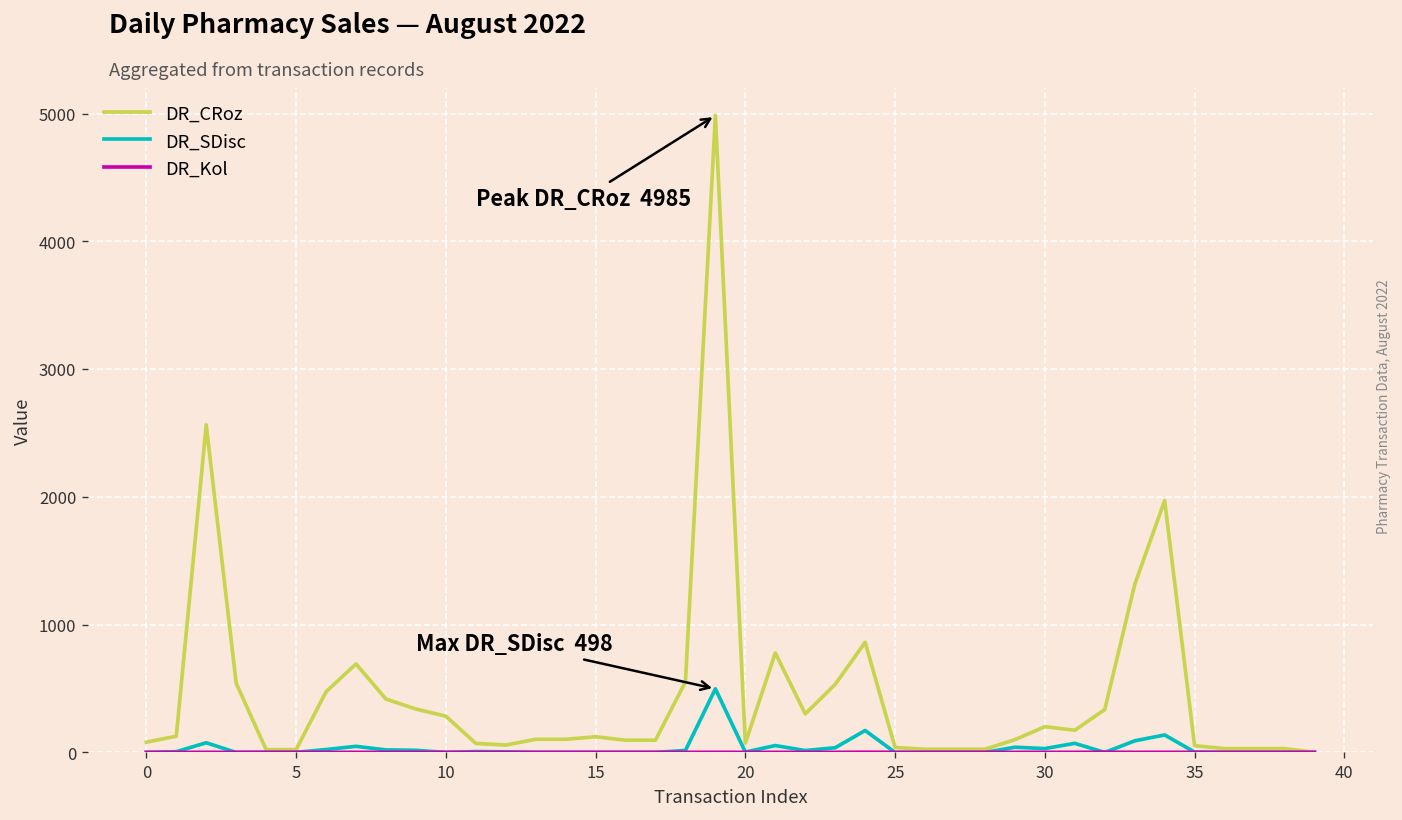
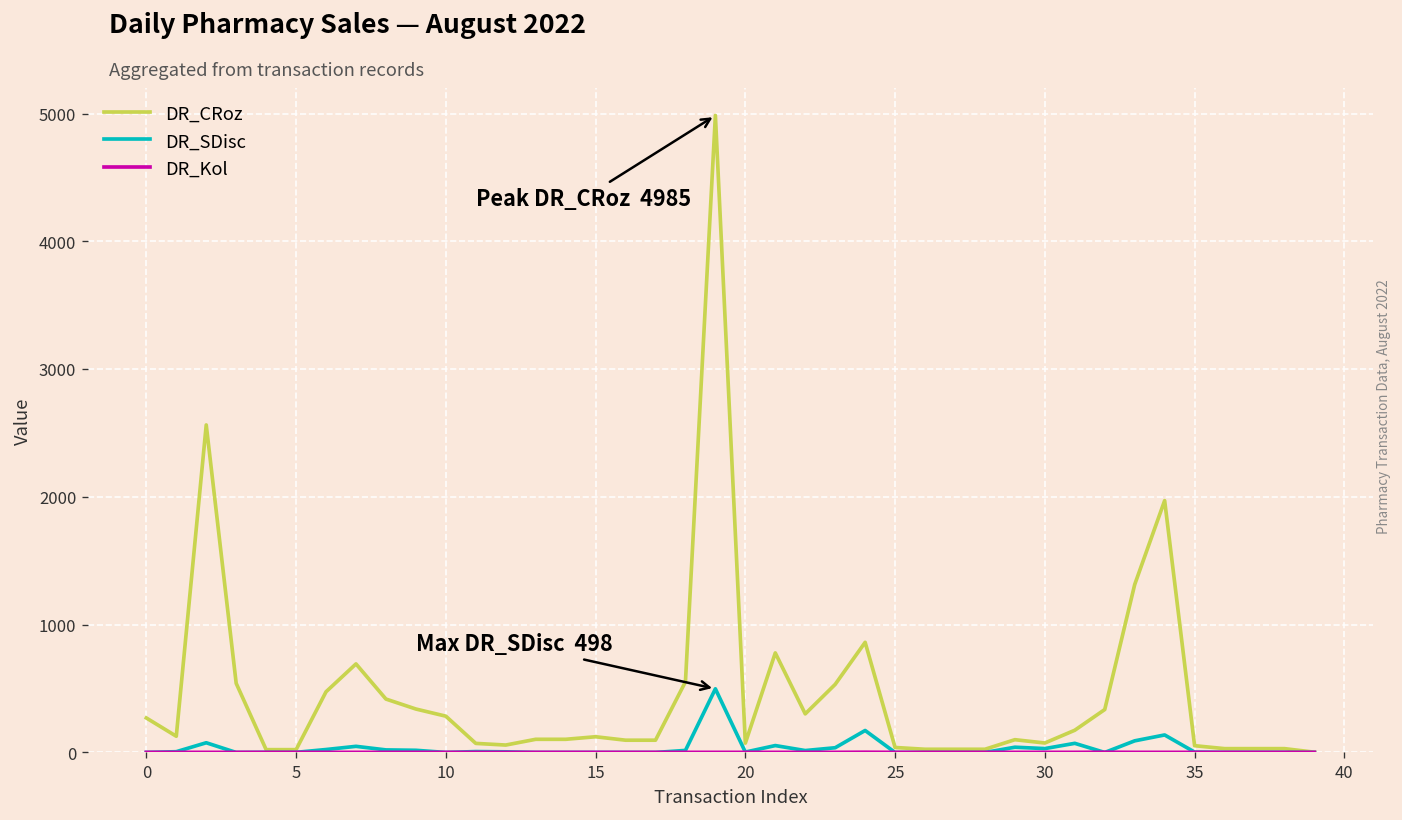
  {
    "DR_CRoz": {
-     "0": 80,
+     "0": 270,
      "10": 280,
      "15": 120,
      "20": 70,
      "25": 40,
-     "30": 200,
+     "30": 70,
      "35": 50
    },
    "DR_SDisc": {
      "30": 30
    },
    "DR_Kol": {
      "30": 0
    }
  }
